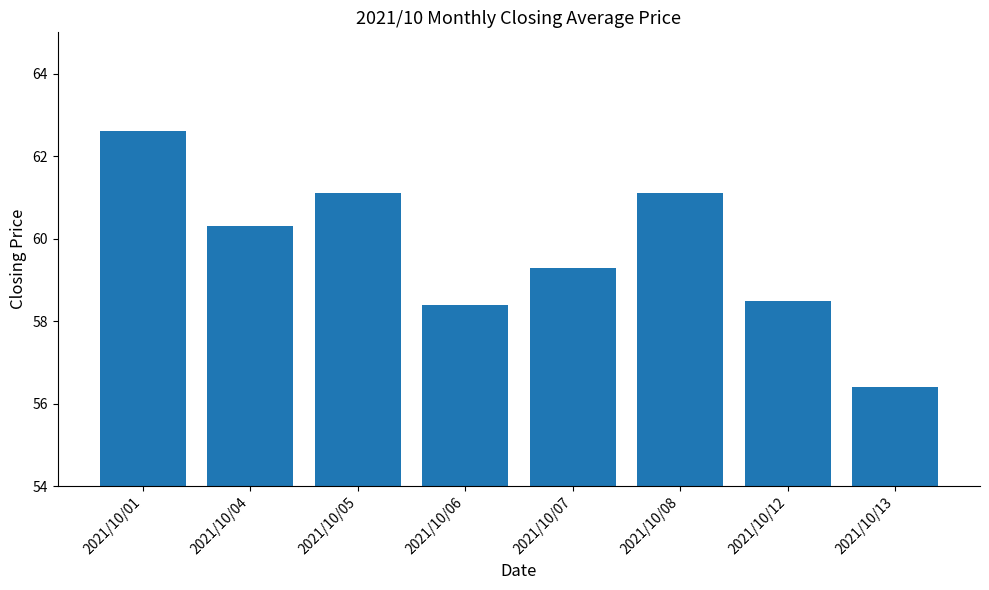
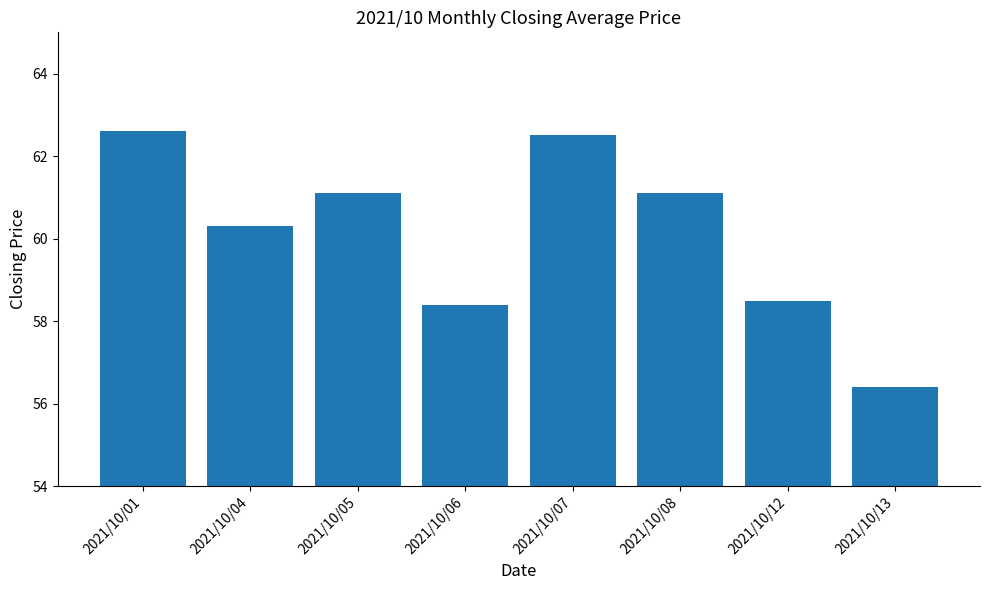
  {
    "2021/10/01": 62.6,
    "2021/10/04": 60.3,
    "2021/10/05": 61.1,
    "2021/10/06": 58.4,
-   "2021/10/07": 59.3,
+   "2021/10/07": 62.5,
    "2021/10/08": 61.1,
    "2021/10/12": 58.5,
    "2021/10/13": 56.4
  }
